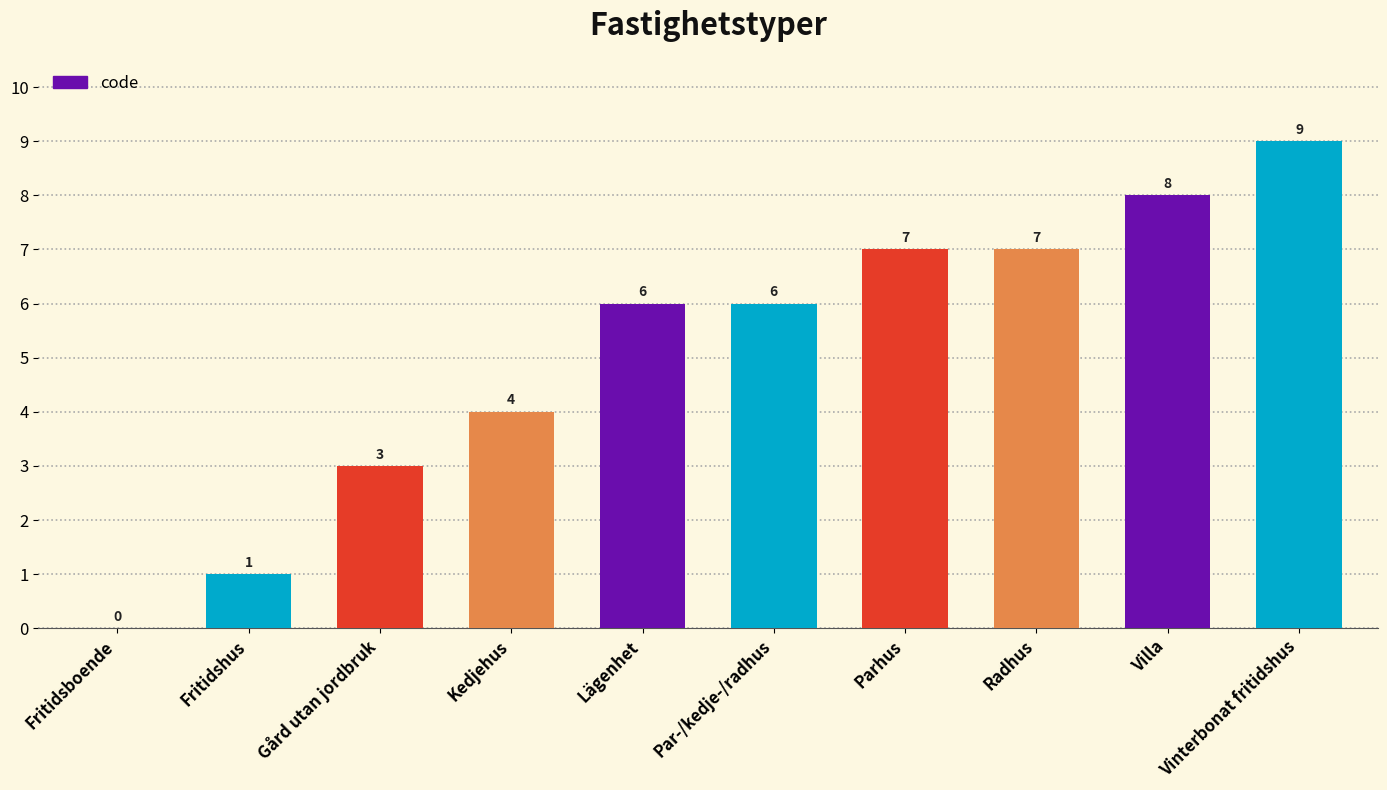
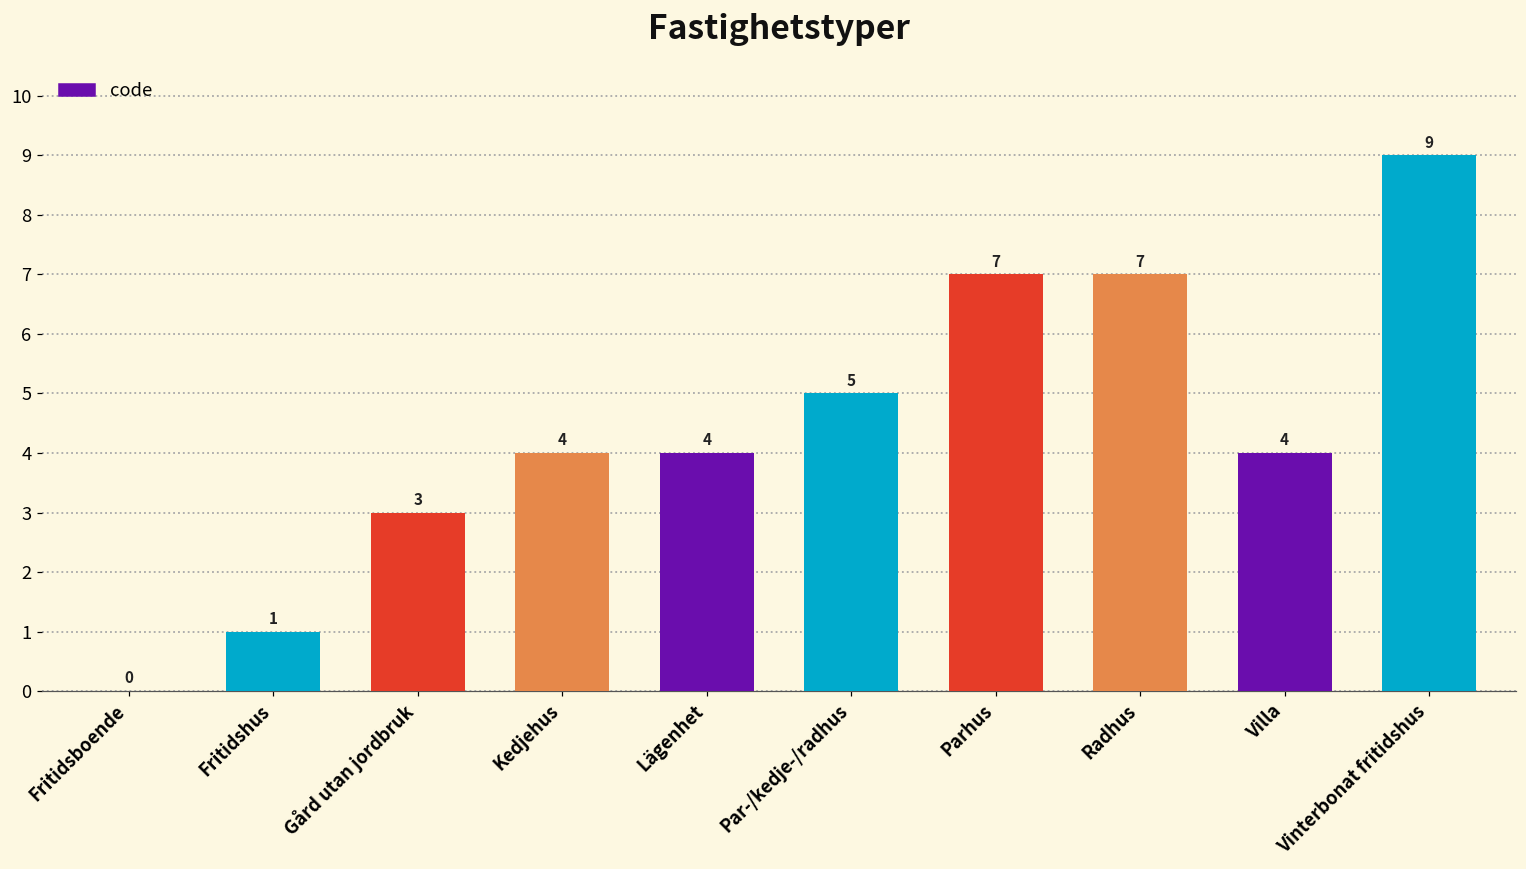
  {
    "Fritidsboende": 0,
    "Fritidshus": 1,
    "Gård utan jordbruk": 3,
    "Kedjehus": 4,
-   "Lägenhet": 6,
-   "Par-/kedje-/radhus": 6,
+   "Lägenhet": 4,
+   "Par-/kedje-/radhus": 5,
    "Parhus": 7,
    "Radhus": 7,
-   "Villa": 8,
+   "Villa": 4,
    "Vinterbonat fritidshus": 9
  }
